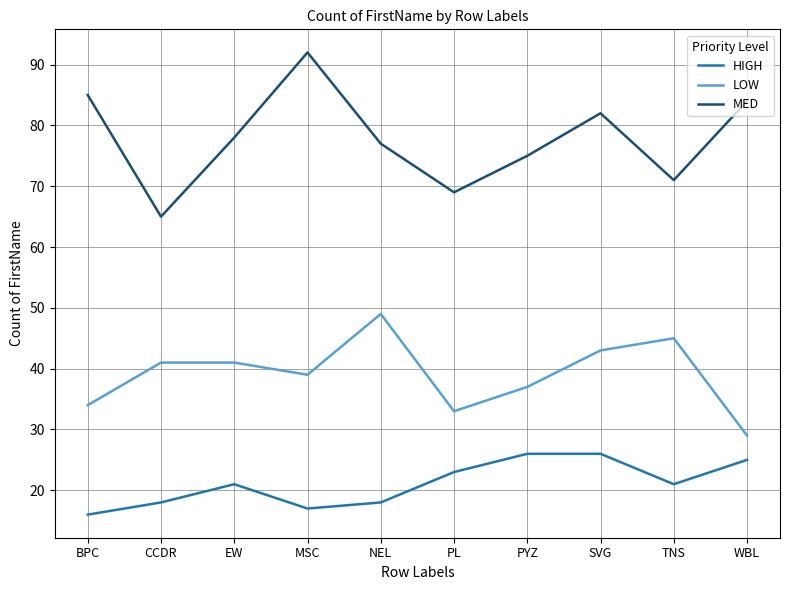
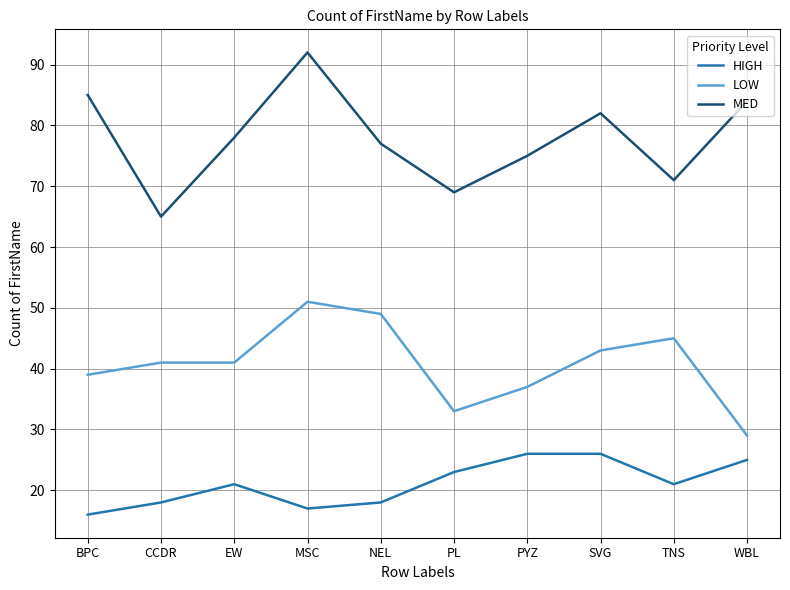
  {
    "HIGH": {
      "BPC": 16,
      "CCDR": 18,
      "EW": 21,
      "MSC": 17,
      "NEL": 18,
      "PL": 23,
      "PYZ": 26,
      "SVG": 26,
      "TNS": 21,
      "WBL": 25
    },
    "LOW": {
-     "BPC": 34,
+     "BPC": 39,
      "CCDR": 41,
      "EW": 41,
-     "MSC": 39,
+     "MSC": 51,
      "NEL": 49,
      "PL": 33,
      "PYZ": 37,
      "SVG": 43,
      "TNS": 45,
      "WBL": 29
    },
    "MED": {
      "BPC": 85,
      "CCDR": 65,
      "EW": 78,
      "MSC": 92,
      "NEL": 77,
      "PL": 69,
      "PYZ": 75,
      "SVG": 82,
      "TNS": 71
    }
  }
